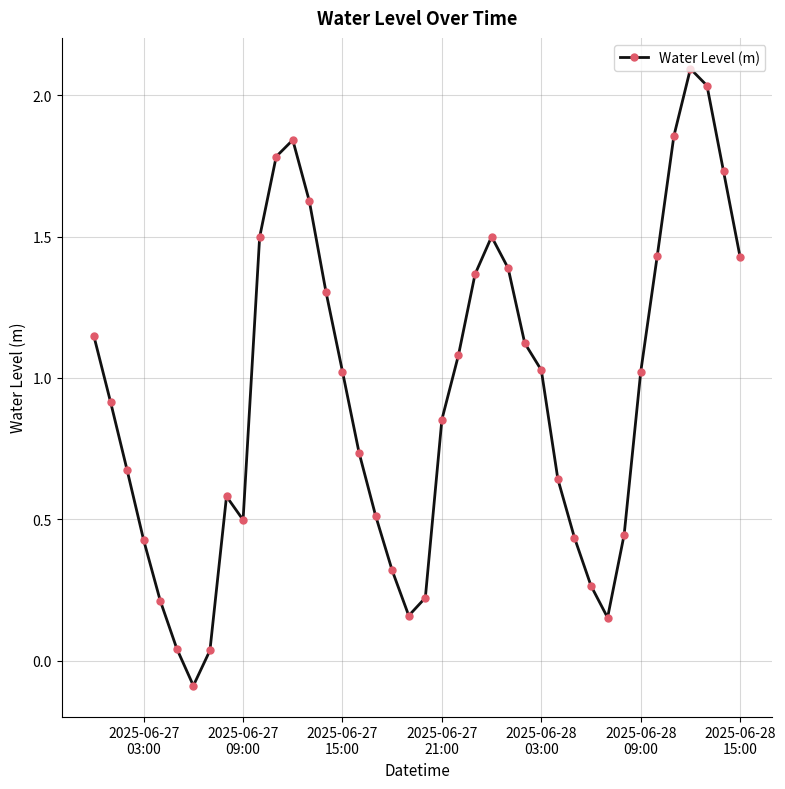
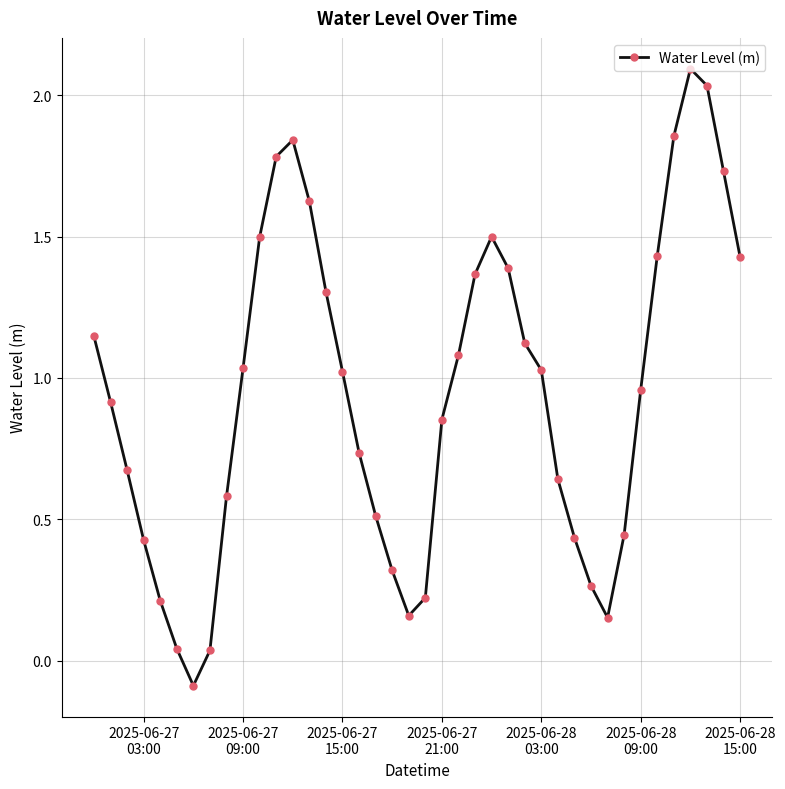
  {
    "2025-06-27 03:00": 0.43,
-   "2025-06-27 09:00": 0.50,
+   "2025-06-27 09:00": 1.04,
    "2025-06-27 15:00": 1.02,
    "2025-06-27 21:00": 0.85,
    "2025-06-28 03:00": 1.03,
-   "2025-06-28 09:00": 1.02,
+   "2025-06-28 09:00": 0.96,
    "2025-06-28 15:00": 1.43
  }
